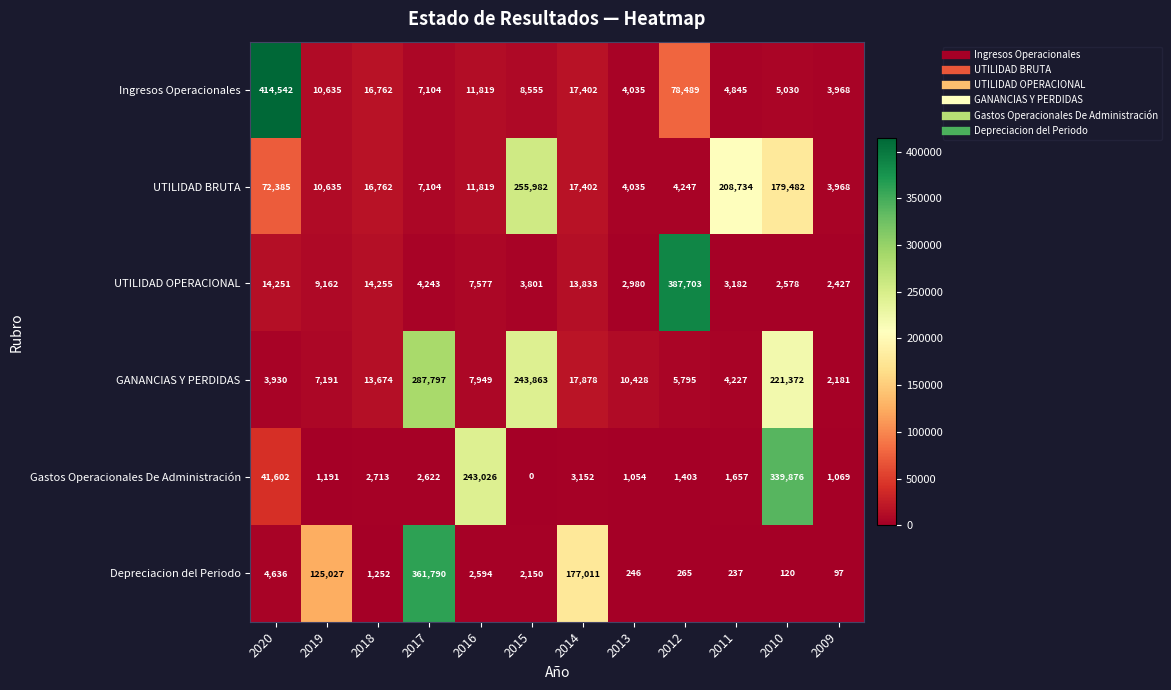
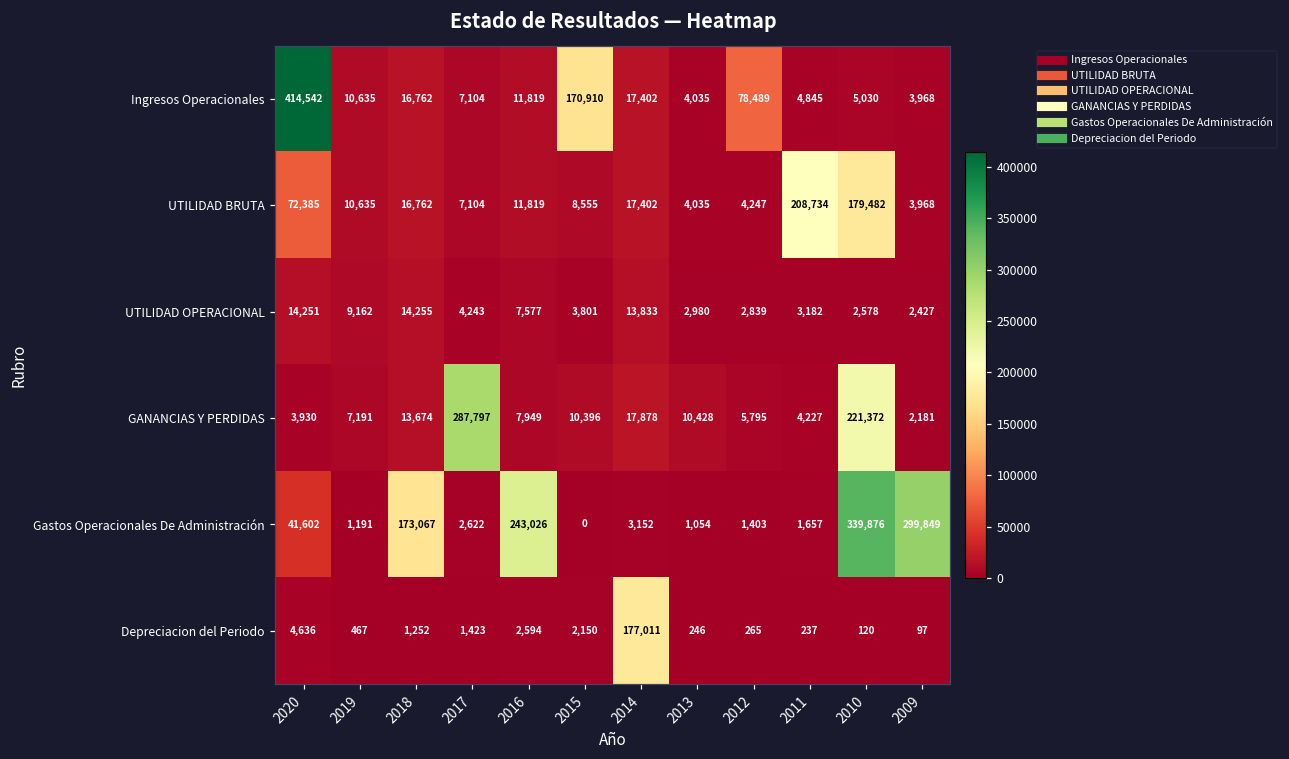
  {
    "Ingresos Operacionales": {
      "2020": "414,542",
      "2019": "10,635",
      "2018": "16,762",
      "2017": "7,104",
      "2016": "11,819",
-     "2015": "8,555",
+     "2015": "170,910",
      "2014": "17,402",
      "2013": "4,035",
      "2012": "78,489",
      "2011": "4,845",
      "2010": "5,030",
      "2009": "3,968"
    },
    "UTILIDAD BRUTA": {
      "2020": "72,385",
      "2019": "10,635",
      "2018": "16,762",
      "2017": "7,104",
      "2016": "11,819",
-     "2015": "255,982",
+     "2015": "8,555",
      "2014": "17,402",
      "2013": "4,035",
      "2012": "4,247",
      "2011": "208,734",
      "2010": "179,482",
      "2009": "3,968"
    },
    "UTILIDAD OPERACIONAL": {
      "2020": "14,251",
      "2019": "9,162",
      "2018": "14,255",
      "2017": "4,243",
      "2016": "7,577",
      "2015": "3,801",
      "2014": "13,833",
      "2013": "2,980",
-     "2012": "387,703",
+     "2012": "2,839",
      "2011": "3,182",
      "2010": "2,578",
      "2009": "2,427"
    },
    "GANANCIAS Y PERDIDAS": {
      "2020": "3,930",
      "2019": "7,191",
      "2018": "13,674",
      "2017": "287,797",
      "2016": "7,949",
-     "2015": "243,863",
+     "2015": "10,396",
      "2014": "17,878",
      "2013": "10,428",
      "2012": "5,795",
      "2011": "4,227",
      "2010": "221,372",
      "2009": "2,181"
    },
    "Gastos Operacionales De Administración": {
      "2020": "41,602",
      "2019": "1,191",
-     "2018": "2,713",
+     "2018": "173,067",
      "2017": "2,622",
      "2016": "243,026",
      "2015": "0",
      "2014": "3,152",
      "2013": "1,054",
      "2012": "1,403",
      "2011": "1,657",
      "2010": "339,876",
-     "2009": "1,069"
+     "2009": "299,849"
    },
    "Depreciacion del Periodo": {
      "2020": "4,636",
-     "2019": "125,027",
+     "2019": "467",
      "2018": "1,252",
-     "2017": "361,790",
+     "2017": "1,423",
      "2016": "2,594",
      "2015": "2,150",
      "2014": "177,011",
      "2013": "246",
      "2012": "265",
      "2011": "237",
      "2010": "120",
      "2009": "97"
    }
  }
